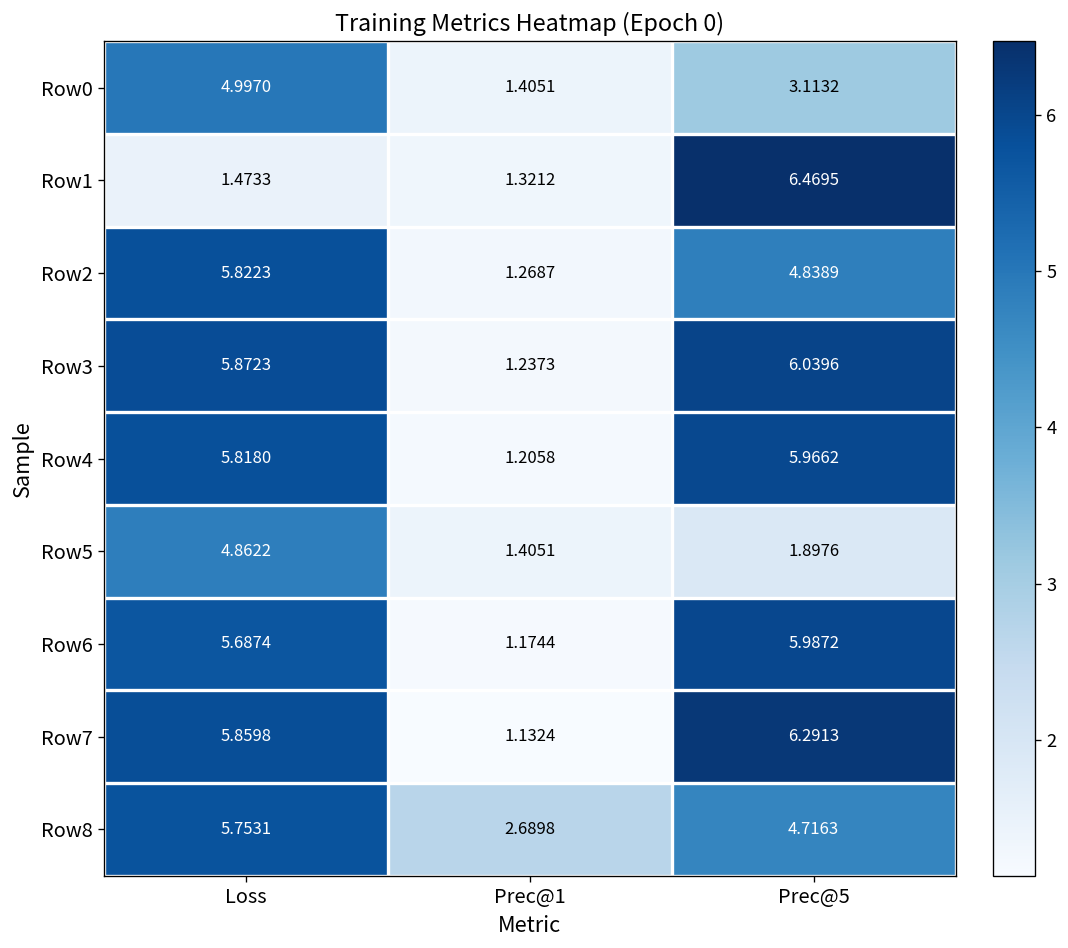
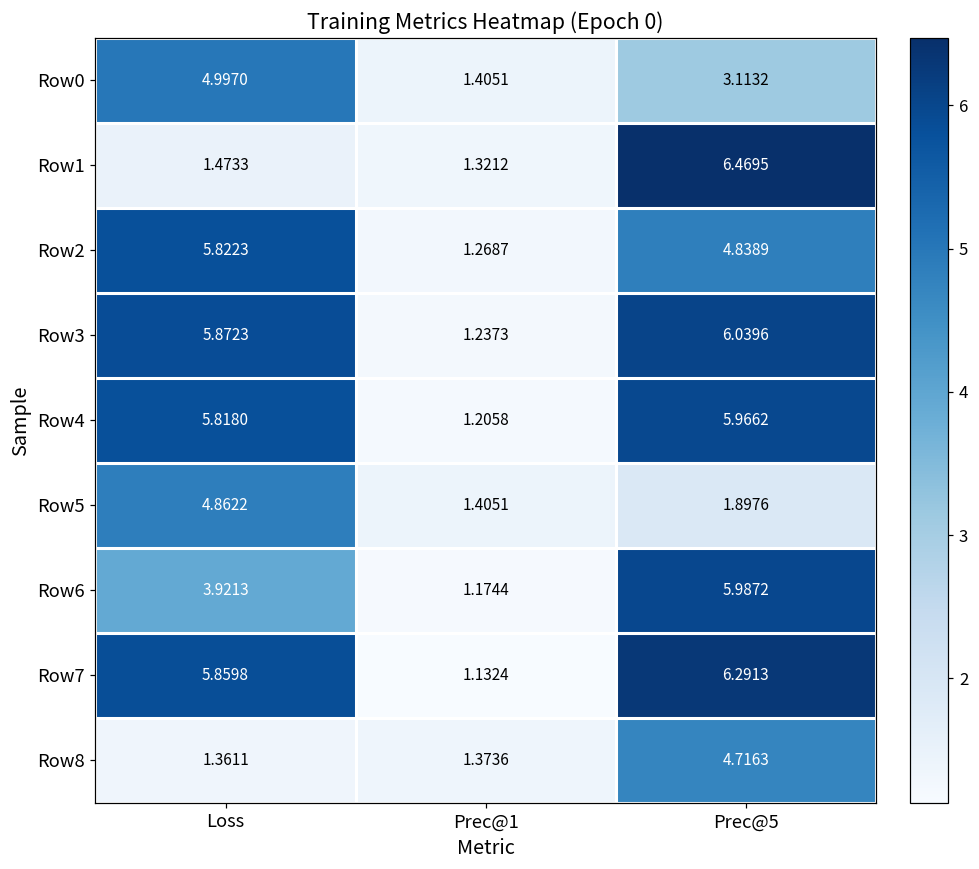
  {
    "Row0": {
      "Loss": 4.9970,
      "Prec@1": 1.4051,
      "Prec@5": 3.1132
    },
    "Row1": {
      "Loss": 1.4733,
      "Prec@1": 1.3212,
      "Prec@5": 6.4695
    },
    "Row2": {
      "Loss": 5.8223,
      "Prec@1": 1.2687,
      "Prec@5": 4.8389
    },
    "Row3": {
      "Loss": 5.8723,
      "Prec@1": 1.2373,
      "Prec@5": 6.0396
    },
    "Row4": {
      "Loss": 5.8180,
      "Prec@1": 1.2058,
      "Prec@5": 5.9662
    },
    "Row5": {
      "Loss": 4.8622,
      "Prec@1": 1.4051,
      "Prec@5": 1.8976
    },
    "Row6": {
-     "Loss": 5.6874,
+     "Loss": 3.9213,
      "Prec@1": 1.1744,
      "Prec@5": 5.9872
    },
    "Row7": {
      "Loss": 5.8598,
      "Prec@1": 1.1324,
      "Prec@5": 6.2913
    },
    "Row8": {
-     "Loss": 5.7531,
-     "Prec@1": 2.6898,
+     "Loss": 1.3611,
+     "Prec@1": 1.3736,
      "Prec@5": 4.7163
    }
  }
